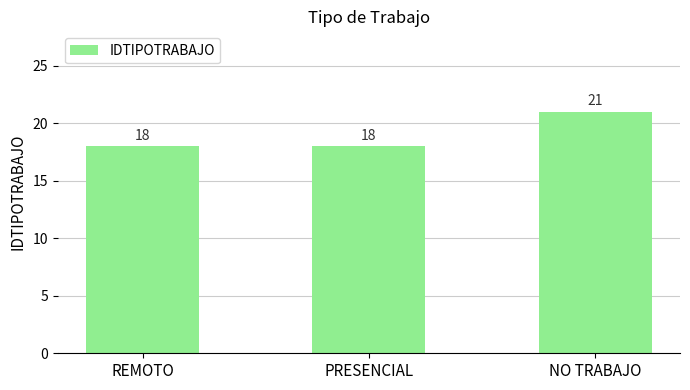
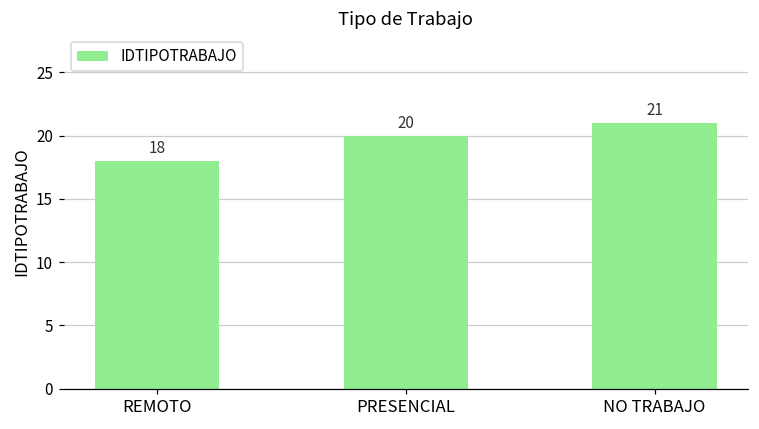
  {
    "REMOTO": 18,
-   "PRESENCIAL": 18,
+   "PRESENCIAL": 20,
    "NO TRABAJO": 21
  }
